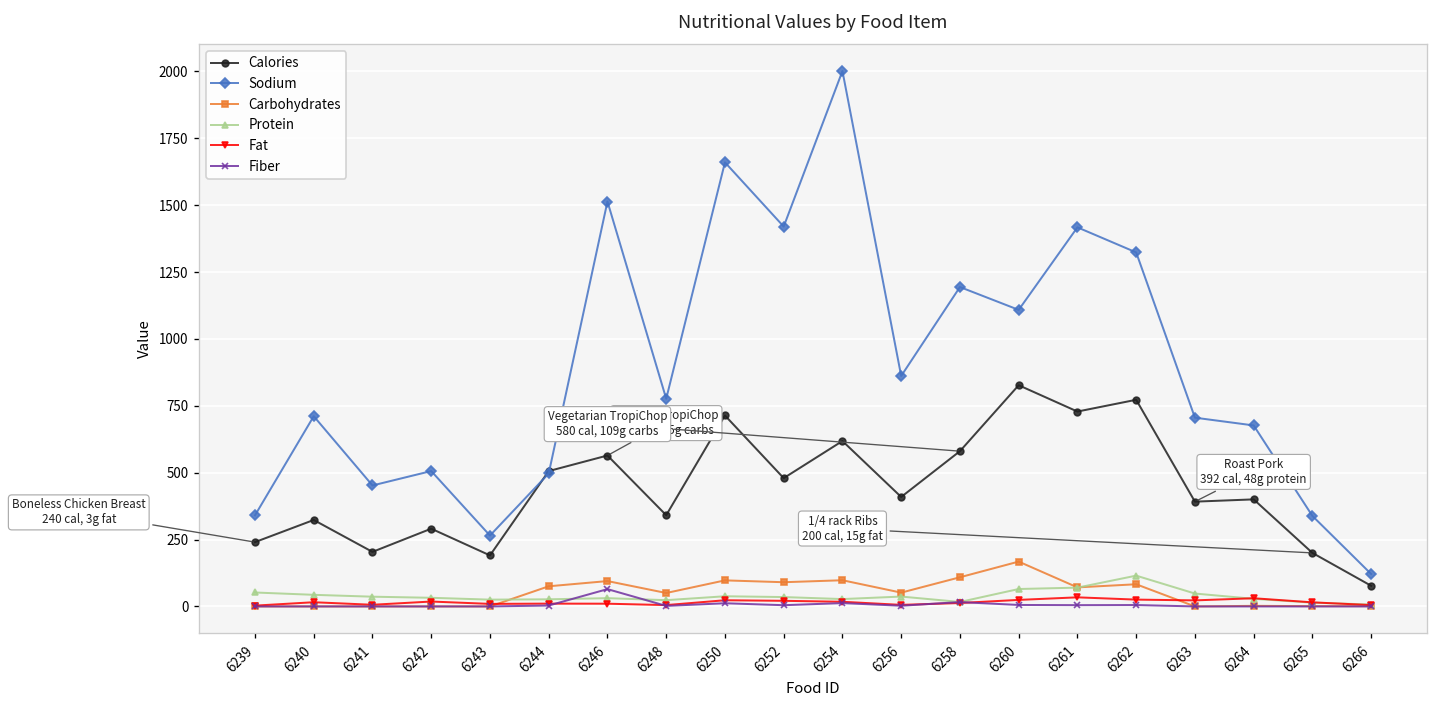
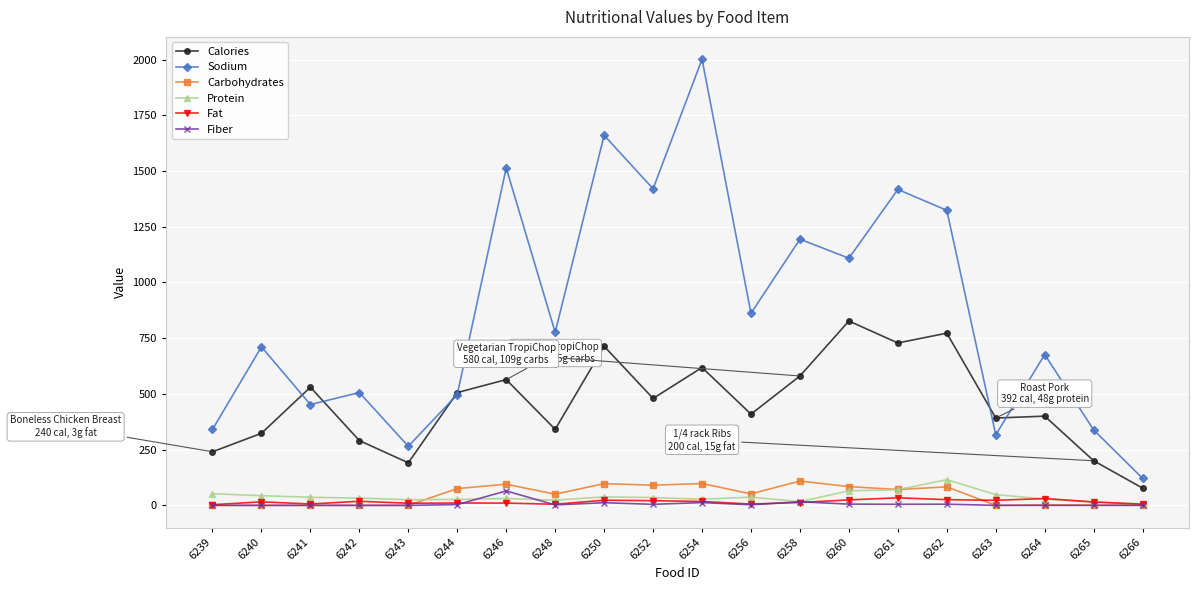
  {
    "Calories": {
      "6240": 320,
-     "6241": 200,
+     "6241": 530,
      "6242": 290,
      "6243": 190,
      "6248": 340,
      "6252": 480,
      "6256": 410,
      "6258": 580,
      "6260": 830,
      "6261": 730,
      "6262": 770,
      "6263": 390,
      "6266": 80
    },
    "Sodium": {
      "6240": 710,
      "6241": 450,
      "6242": 510,
      "6243": 270,
      "6246": 1510,
      "6248": 780,
      "6250": 1660,
      "6252": 1420,
      "6254": 2000,
      "6256": 860,
      "6258": 1190,
      "6260": 1110,
      "6261": 1420,
      "6262": 1320,
-     "6263": 710,
+     "6263": 320,
      "6264": 680,
      "6266": 120
    },
    "Carbohydrates": {
      "6244": 80,
      "6246": 90,
      "6248": 50,
      "6250": 100,
      "6252": 90,
      "6254": 100,
      "6256": 50,
      "6258": 110,
-     "6260": 170,
+     "6260": 80,
      "6262": 80
    },
    "Protein": {
      "6239": 50,
      "6240": 40,
      "6241": 40,
      "6242": 30,
      "6243": 30,
      "6244": 30,
      "6246": 30,
      "6248": 20,
      "6250": 40,
      "6252": 40,
      "6256": 40,
      "6260": 70,
      "6262": 120,
      "6263": 50
    },
    "Fat": {
      "6240": 20,
      "6242": 20,
      "6246": 10,
      "6252": 20,
      "6260": 20,
      "6261": 30,
      "6262": 30,
      "6263": 20
    },
    "Fiber": {
      "6246": 60,
      "6252": 0,
      "6260": 10,
      "6261": 0,
      "6262": 10
    }
  }
